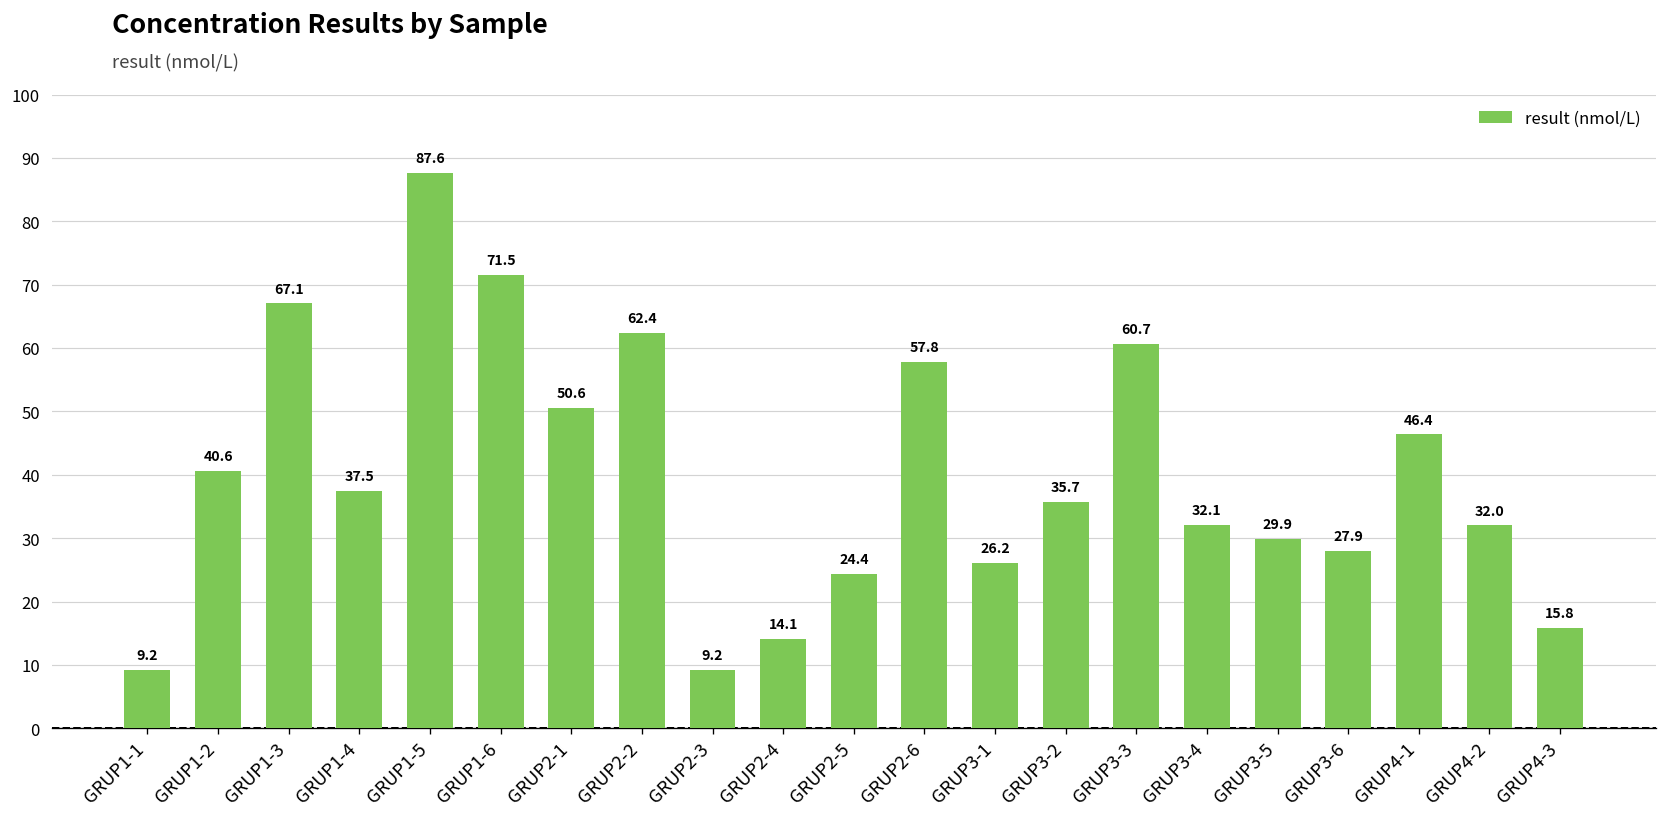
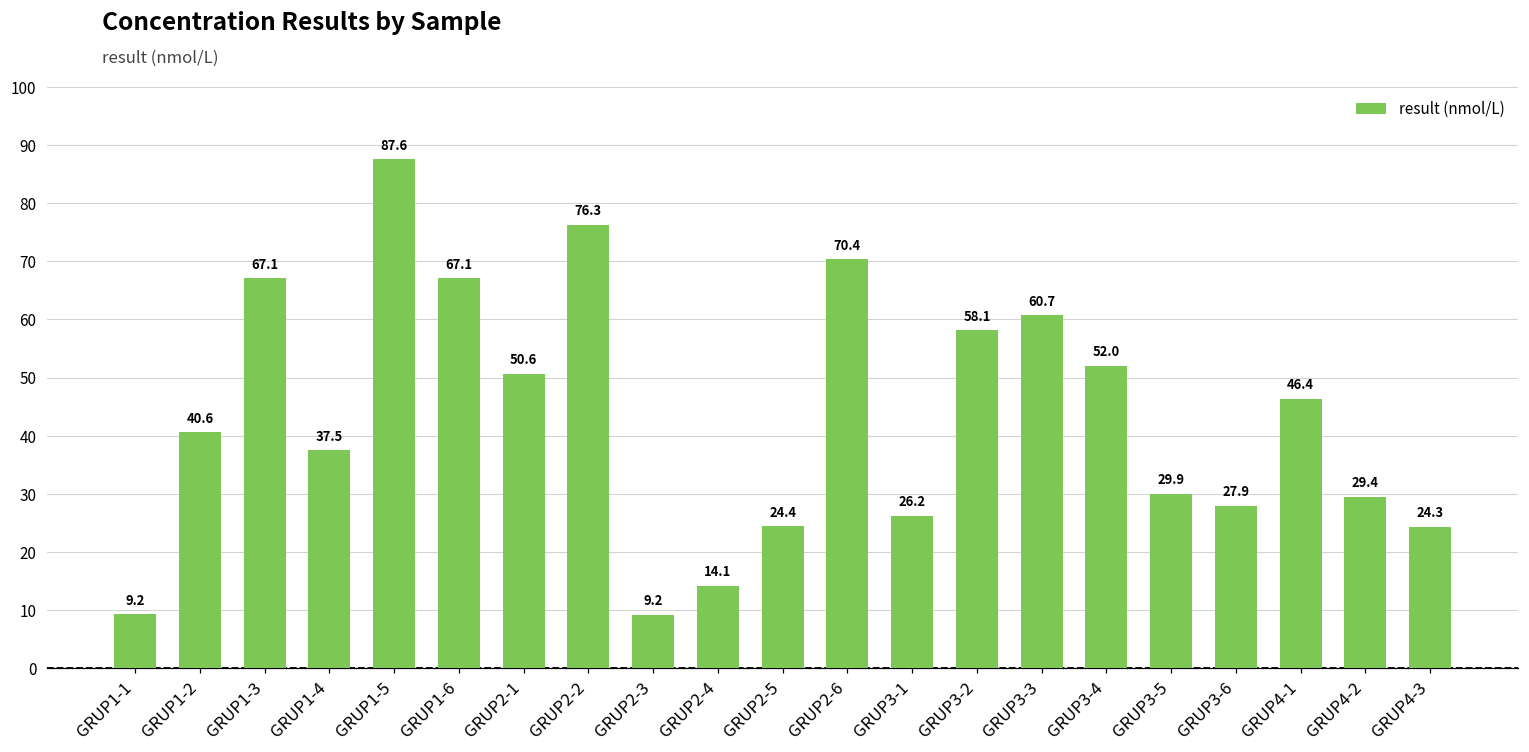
  {
    "GRUP1-1": 9.2,
    "GRUP1-2": 40.6,
    "GRUP1-3": 67.1,
    "GRUP1-4": 37.5,
    "GRUP1-5": 87.6,
-   "GRUP1-6": 71.5,
+   "GRUP1-6": 67.1,
    "GRUP2-1": 50.6,
-   "GRUP2-2": 62.4,
+   "GRUP2-2": 76.3,
    "GRUP2-3": 9.2,
    "GRUP2-4": 14.1,
    "GRUP2-5": 24.4,
-   "GRUP2-6": 57.8,
+   "GRUP2-6": 70.4,
    "GRUP3-1": 26.2,
-   "GRUP3-2": 35.7,
+   "GRUP3-2": 58.1,
    "GRUP3-3": 60.7,
-   "GRUP3-4": 32.1,
+   "GRUP3-4": 52.0,
    "GRUP3-5": 29.9,
    "GRUP3-6": 27.9,
    "GRUP4-1": 46.4,
-   "GRUP4-2": 32.0,
-   "GRUP4-3": 15.8
+   "GRUP4-2": 29.4,
+   "GRUP4-3": 24.3
  }
